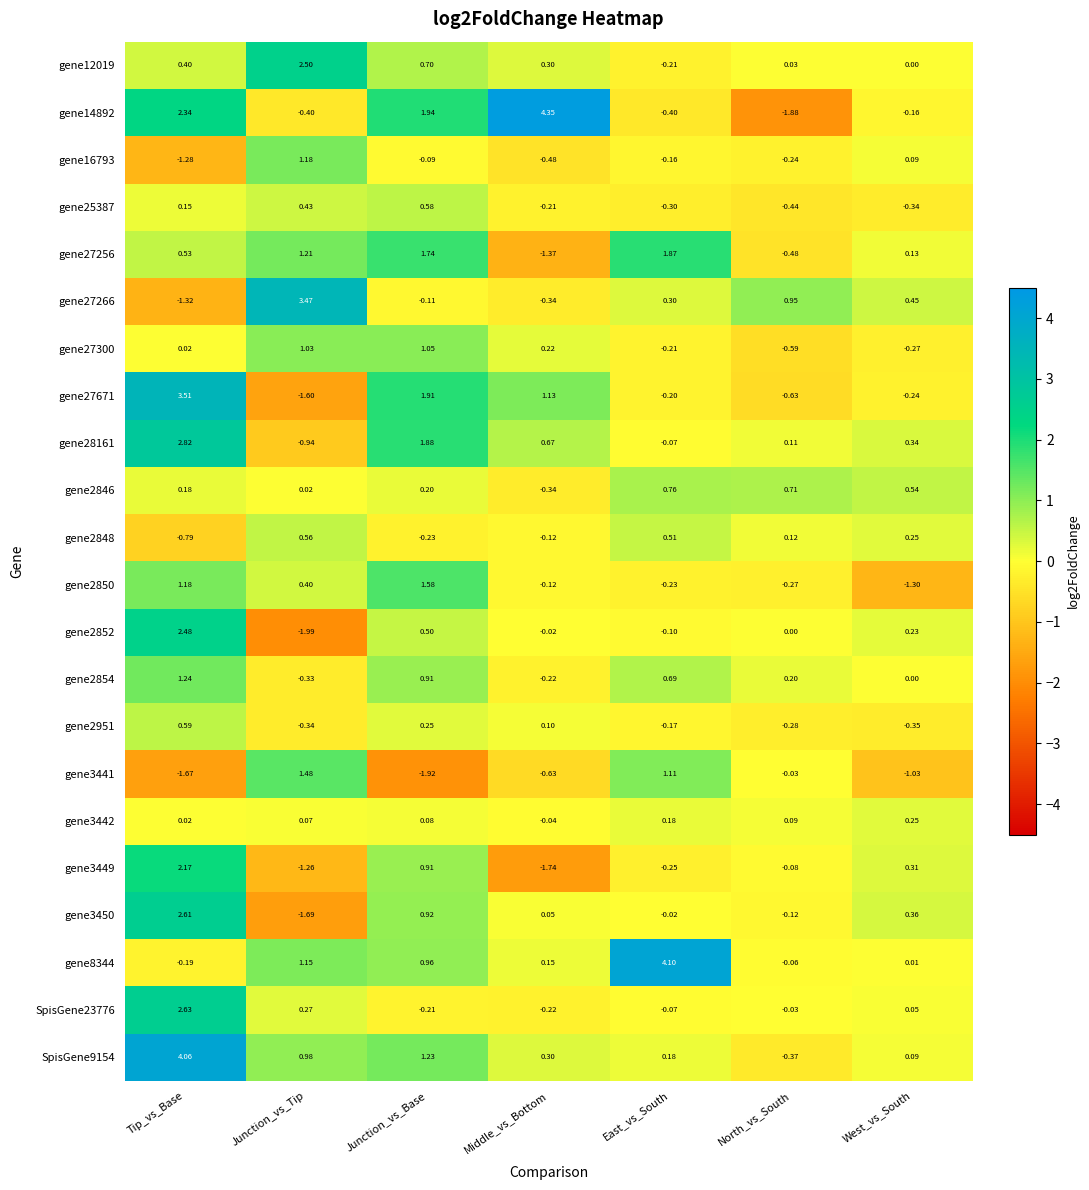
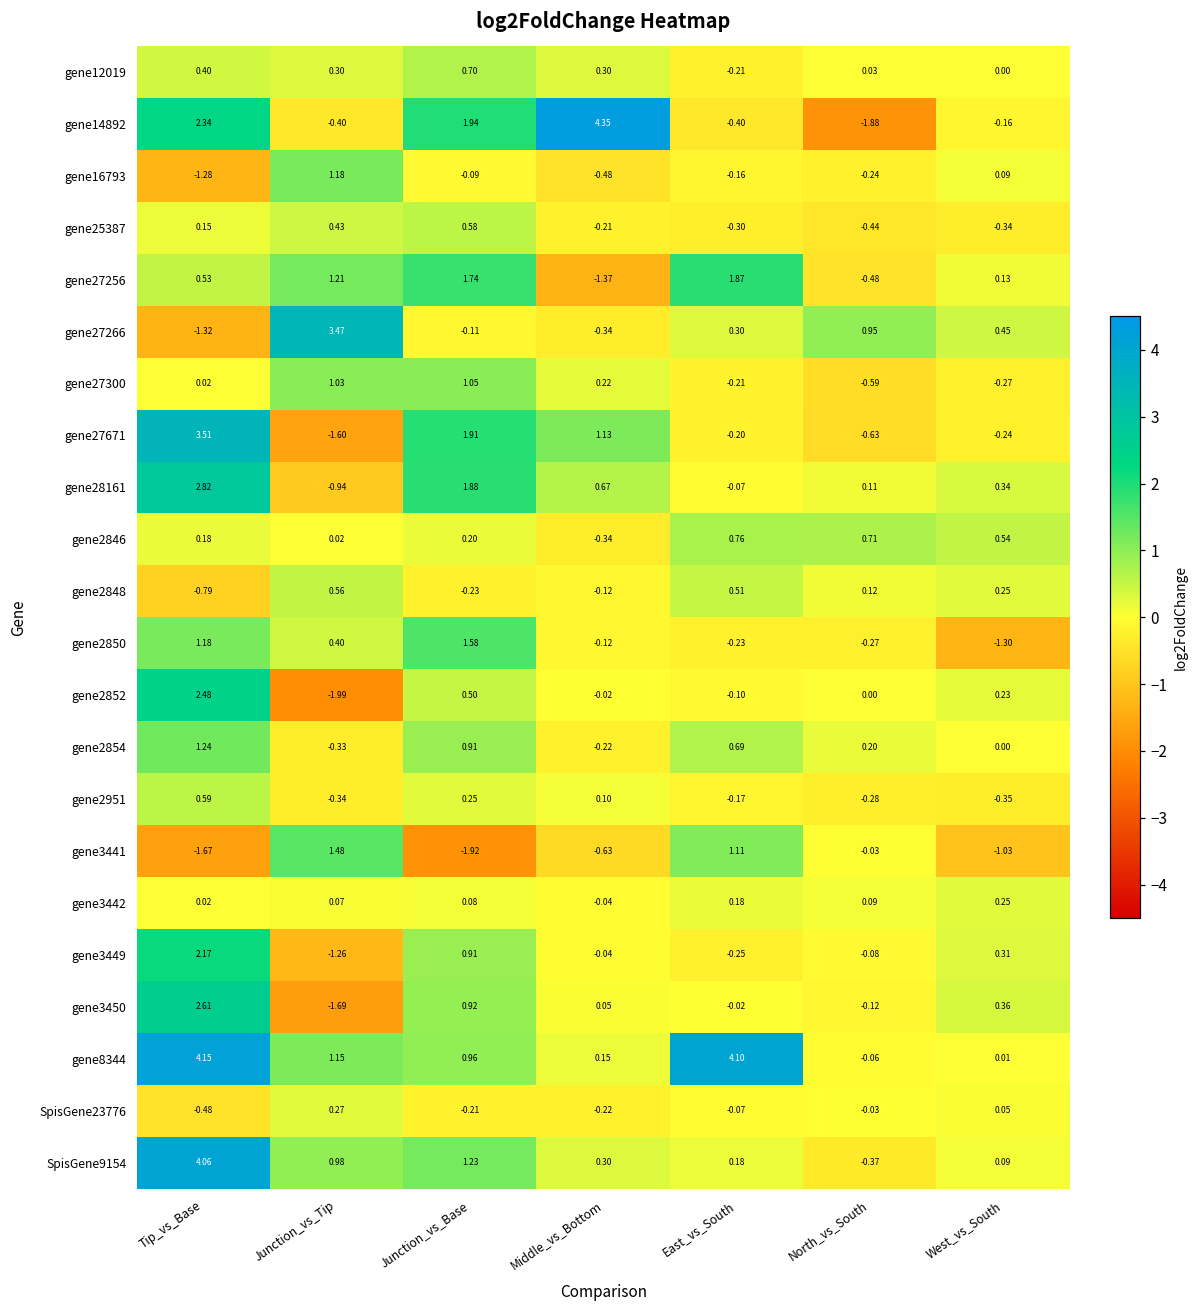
  {
    "gene12019": {
      "Tip_vs_Base": 0.40,
-     "Junction_vs_Tip": 2.50,
+     "Junction_vs_Tip": 0.30,
      "Junction_vs_Base": 0.70,
      "Middle_vs_Bottom": 0.30,
      "East_vs_South": -0.21,
      "North_vs_South": 0.03,
      "West_vs_South": 0.00
    },
    "gene14892": {
      "Tip_vs_Base": 2.34,
      "Junction_vs_Tip": -0.40,
      "Junction_vs_Base": 1.94,
      "Middle_vs_Bottom": 4.35,
      "East_vs_South": -0.40,
      "North_vs_South": -1.88,
      "West_vs_South": -0.16
    },
    "gene16793": {
      "Tip_vs_Base": -1.28,
      "Junction_vs_Tip": 1.18,
      "Junction_vs_Base": -0.09,
      "Middle_vs_Bottom": -0.48,
      "East_vs_South": -0.16,
      "North_vs_South": -0.24,
      "West_vs_South": 0.09
    },
    "gene25387": {
      "Tip_vs_Base": 0.15,
      "Junction_vs_Tip": 0.43,
      "Junction_vs_Base": 0.58,
      "Middle_vs_Bottom": -0.21,
      "East_vs_South": -0.30,
      "North_vs_South": -0.44,
      "West_vs_South": -0.34
    },
    "gene27256": {
      "Tip_vs_Base": 0.53,
      "Junction_vs_Tip": 1.21,
      "Junction_vs_Base": 1.74,
      "Middle_vs_Bottom": -1.37,
      "East_vs_South": 1.87,
      "North_vs_South": -0.48,
      "West_vs_South": 0.13
    },
    "gene27266": {
      "Tip_vs_Base": -1.32,
      "Junction_vs_Tip": 3.47,
      "Junction_vs_Base": -0.11,
      "Middle_vs_Bottom": -0.34,
      "East_vs_South": 0.30,
      "North_vs_South": 0.95,
      "West_vs_South": 0.45
    },
    "gene27300": {
      "Tip_vs_Base": 0.02,
      "Junction_vs_Tip": 1.03,
      "Junction_vs_Base": 1.05,
      "Middle_vs_Bottom": 0.22,
      "East_vs_South": -0.21,
      "North_vs_South": -0.59,
      "West_vs_South": -0.27
    },
    "gene27671": {
      "Tip_vs_Base": 3.51,
      "Junction_vs_Tip": -1.60,
      "Junction_vs_Base": 1.91,
      "Middle_vs_Bottom": 1.13,
      "East_vs_South": -0.20,
      "North_vs_South": -0.63,
      "West_vs_South": -0.24
    },
    "gene28161": {
      "Tip_vs_Base": 2.82,
      "Junction_vs_Tip": -0.94,
      "Junction_vs_Base": 1.88,
      "Middle_vs_Bottom": 0.67,
      "East_vs_South": -0.07,
      "North_vs_South": 0.11,
      "West_vs_South": 0.34
    },
    "gene2846": {
      "Tip_vs_Base": 0.18,
      "Junction_vs_Tip": 0.02,
      "Junction_vs_Base": 0.20,
      "Middle_vs_Bottom": -0.34,
      "East_vs_South": 0.76,
      "North_vs_South": 0.71,
      "West_vs_South": 0.54
    },
    "gene2848": {
      "Tip_vs_Base": -0.79,
      "Junction_vs_Tip": 0.56,
      "Junction_vs_Base": -0.23,
      "Middle_vs_Bottom": -0.12,
      "East_vs_South": 0.51,
      "North_vs_South": 0.12,
      "West_vs_South": 0.25
    },
    "gene2850": {
      "Tip_vs_Base": 1.18,
      "Junction_vs_Tip": 0.40,
      "Junction_vs_Base": 1.58,
      "Middle_vs_Bottom": -0.12,
      "East_vs_South": -0.23,
      "North_vs_South": -0.27,
      "West_vs_South": -1.30
    },
    "gene2852": {
      "Tip_vs_Base": 2.48,
      "Junction_vs_Tip": -1.99,
      "Junction_vs_Base": 0.50,
      "Middle_vs_Bottom": -0.02,
      "East_vs_South": -0.10,
      "North_vs_South": 0.00,
      "West_vs_South": 0.23
    },
    "gene2854": {
      "Tip_vs_Base": 1.24,
      "Junction_vs_Tip": -0.33,
      "Junction_vs_Base": 0.91,
      "Middle_vs_Bottom": -0.22,
      "East_vs_South": 0.69,
      "North_vs_South": 0.20,
      "West_vs_South": 0.00
    },
    "gene2951": {
      "Tip_vs_Base": 0.59,
      "Junction_vs_Tip": -0.34,
      "Junction_vs_Base": 0.25,
      "Middle_vs_Bottom": 0.10,
      "East_vs_South": -0.17,
      "North_vs_South": -0.28,
      "West_vs_South": -0.35
    },
    "gene3441": {
      "Tip_vs_Base": -1.67,
      "Junction_vs_Tip": 1.48,
      "Junction_vs_Base": -1.92,
      "Middle_vs_Bottom": -0.63,
      "East_vs_South": 1.11,
      "North_vs_South": -0.03,
      "West_vs_South": -1.03
    },
    "gene3442": {
      "Tip_vs_Base": 0.02,
      "Junction_vs_Tip": 0.07,
      "Junction_vs_Base": 0.08,
      "Middle_vs_Bottom": -0.04,
      "East_vs_South": 0.18,
      "North_vs_South": 0.09,
      "West_vs_South": 0.25
    },
    "gene3449": {
      "Tip_vs_Base": 2.17,
      "Junction_vs_Tip": -1.26,
      "Junction_vs_Base": 0.91,
-     "Middle_vs_Bottom": -1.74,
+     "Middle_vs_Bottom": -0.04,
      "East_vs_South": -0.25,
      "North_vs_South": -0.08,
      "West_vs_South": 0.31
    },
    "gene3450": {
      "Tip_vs_Base": 2.61,
      "Junction_vs_Tip": -1.69,
      "Junction_vs_Base": 0.92,
      "Middle_vs_Bottom": 0.05,
      "East_vs_South": -0.02,
      "North_vs_South": -0.12,
      "West_vs_South": 0.36
    },
    "gene8344": {
-     "Tip_vs_Base": -0.19,
+     "Tip_vs_Base": 4.15,
      "Junction_vs_Tip": 1.15,
      "Junction_vs_Base": 0.96,
      "Middle_vs_Bottom": 0.15,
      "East_vs_South": 4.10,
      "North_vs_South": -0.06,
      "West_vs_South": 0.01
    },
    "SpisGene23776": {
-     "Tip_vs_Base": 2.63,
+     "Tip_vs_Base": -0.48,
      "Junction_vs_Tip": 0.27,
      "Junction_vs_Base": -0.21,
      "Middle_vs_Bottom": -0.22,
      "East_vs_South": -0.07,
      "North_vs_South": -0.03,
      "West_vs_South": 0.05
    },
    "SpisGene9154": {
      "Tip_vs_Base": 4.06,
      "Junction_vs_Tip": 0.98,
      "Junction_vs_Base": 1.23,
      "Middle_vs_Bottom": 0.30,
      "East_vs_South": 0.18,
      "North_vs_South": -0.37,
      "West_vs_South": 0.09
    }
  }
